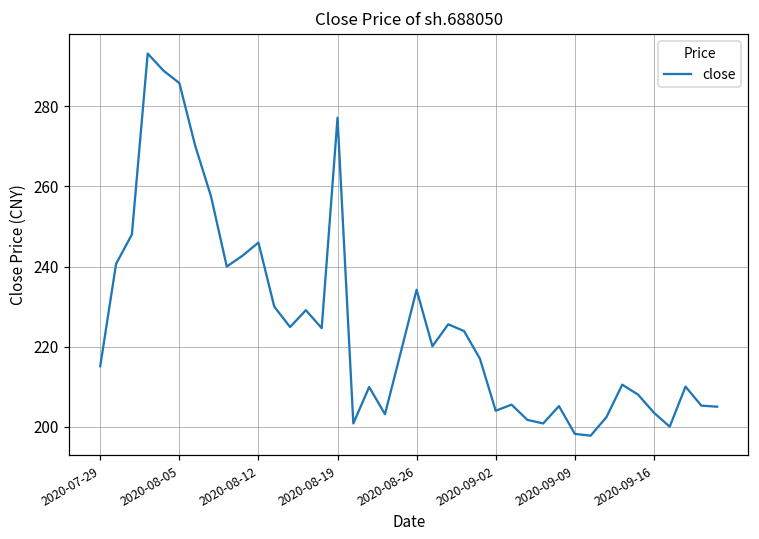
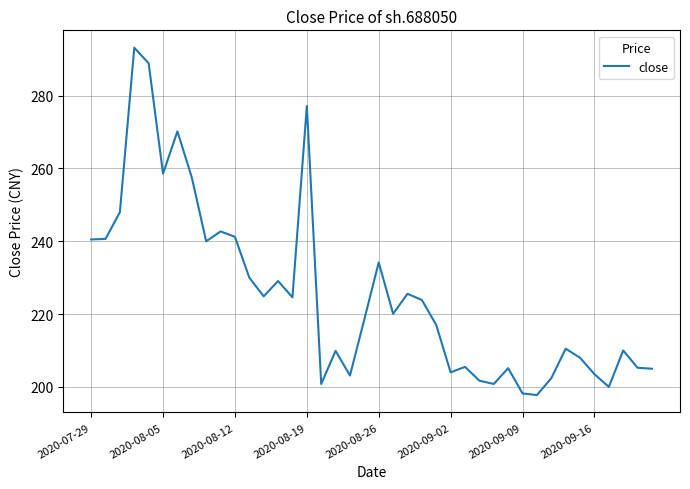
  {
-   "2020-07-29": 215,
-   "2020-08-05": 286,
-   "2020-08-12": 246,
+   "2020-07-29": 241,
+   "2020-08-05": 259,
+   "2020-08-12": 241,
    "2020-08-19": 277,
    "2020-08-26": 234,
    "2020-09-02": 204,
    "2020-09-09": 198,
    "2020-09-16": 204
  }
